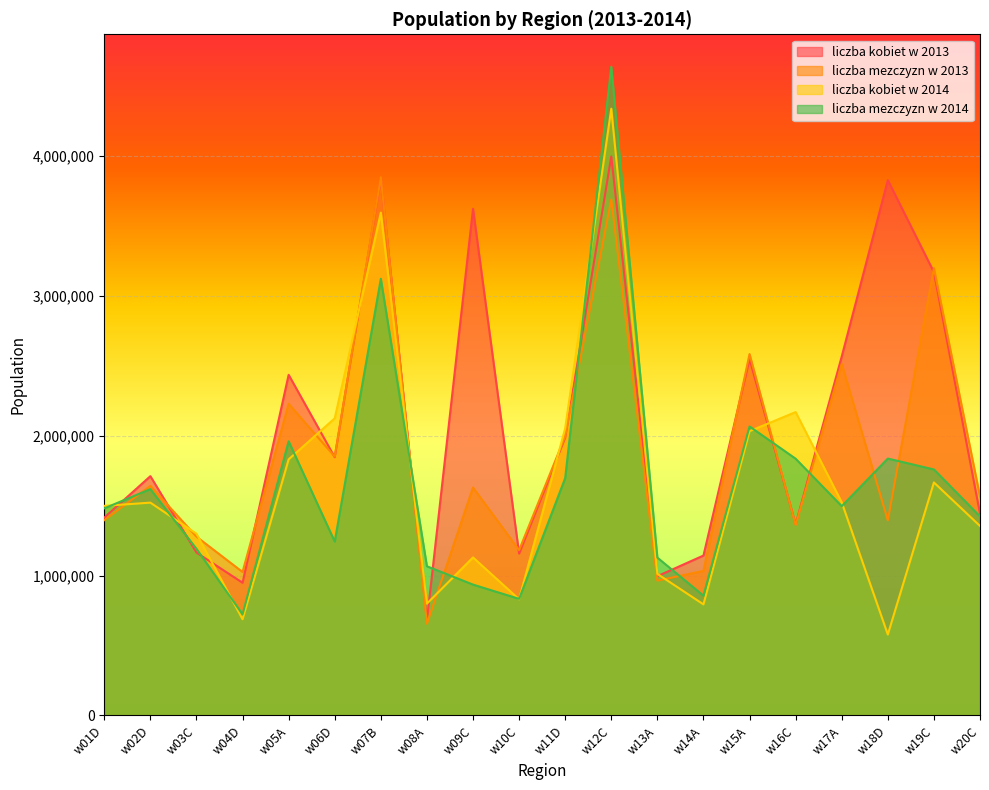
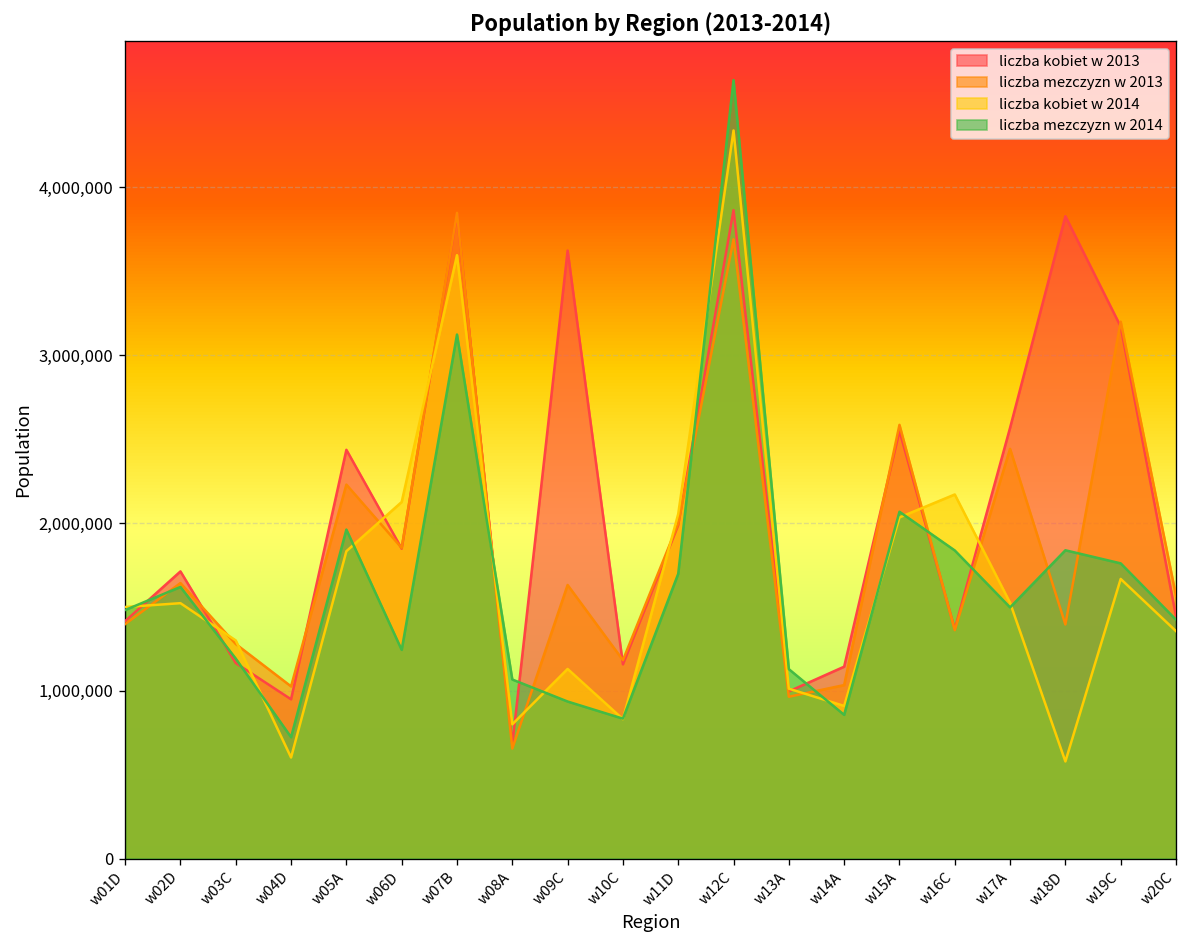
  {
    "liczba kobiet w 2013": {
      "w02D": "1,710,000",
      "w03C": "1,170,000",
      "w04D": "950,000",
      "w05A": "2,440,000",
      "w08A": "680,000",
      "w09C": "3,620,000",
      "w10C": "1,160,000",
-     "w12C": "4,000,000",
+     "w12C": "3,860,000",
      "w14A": "1,140,000",
      "w15A": "2,550,000",
      "w17A": "2,570,000",
      "w18D": "3,830,000",
      "w19C": "3,170,000",
      "w20C": "1,440,000"
    },
    "liczba mezczyzn w 2013": {
      "w02D": "1,640,000",
      "w03C": "1,280,000",
      "w04D": "1,030,000",
      "w05A": "2,230,000",
      "w08A": "660,000",
      "w09C": "1,630,000",
      "w10C": "1,180,000",
      "w12C": "3,690,000",
      "w13A": "960,000",
      "w14A": "1,030,000",
      "w15A": "2,580,000",
-     "w17A": "2,510,000",
+     "w17A": "2,440,000",
      "w18D": "1,400,000",
      "w19C": "3,200,000",
      "w20C": "1,570,000"
    },
    "liczba kobiet w 2014": {
      "w02D": "1,520,000",
      "w03C": "1,300,000",
-     "w04D": "690,000",
+     "w04D": "600,000",
      "w05A": "1,830,000",
      "w06D": "2,130,000",
      "w07B": "3,600,000",
      "w08A": "800,000",
      "w09C": "1,130,000",
      "w11D": "2,050,000",
      "w12C": "4,340,000",
-     "w14A": "790,000",
+     "w14A": "910,000",
      "w15A": "2,030,000",
      "w16C": "2,170,000",
      "w17A": "1,520,000",
      "w18D": "580,000",
      "w19C": "1,670,000",
      "w20C": "1,360,000"
    },
    "liczba mezczyzn w 2014": {
      "w02D": "1,620,000",
      "w03C": "1,190,000",
      "w04D": "720,000",
      "w05A": "1,960,000",
      "w06D": "1,240,000",
      "w07B": "3,120,000",
      "w08A": "1,070,000",
      "w09C": "940,000",
      "w11D": "1,700,000",
      "w12C": "4,640,000",
      "w13A": "1,130,000",
      "w14A": "860,000",
      "w15A": "2,070,000",
      "w16C": "1,840,000",
      "w17A": "1,500,000",
      "w18D": "1,840,000",
      "w19C": "1,760,000",
      "w20C": "1,420,000"
    }
  }
